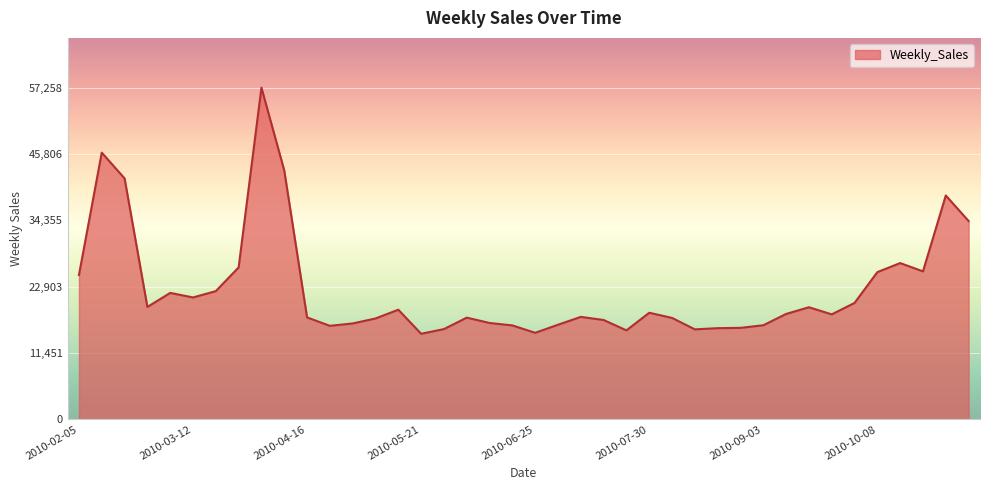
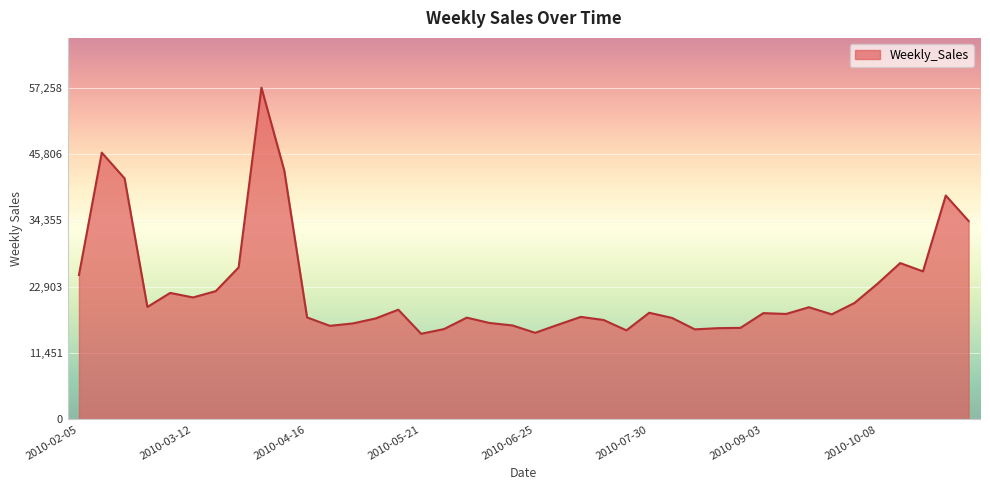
  {
    "2010-02-05": "25,000",
    "2010-03-12": "21,000",
    "2010-04-16": "18,000",
    "2010-05-21": "15,000",
    "2010-06-25": "15,000",
    "2010-07-30": "18,000",
-   "2010-09-03": "16,000",
-   "2010-10-08": "25,000"
+   "2010-09-03": "18,000",
+   "2010-10-08": "23,000"
  }
